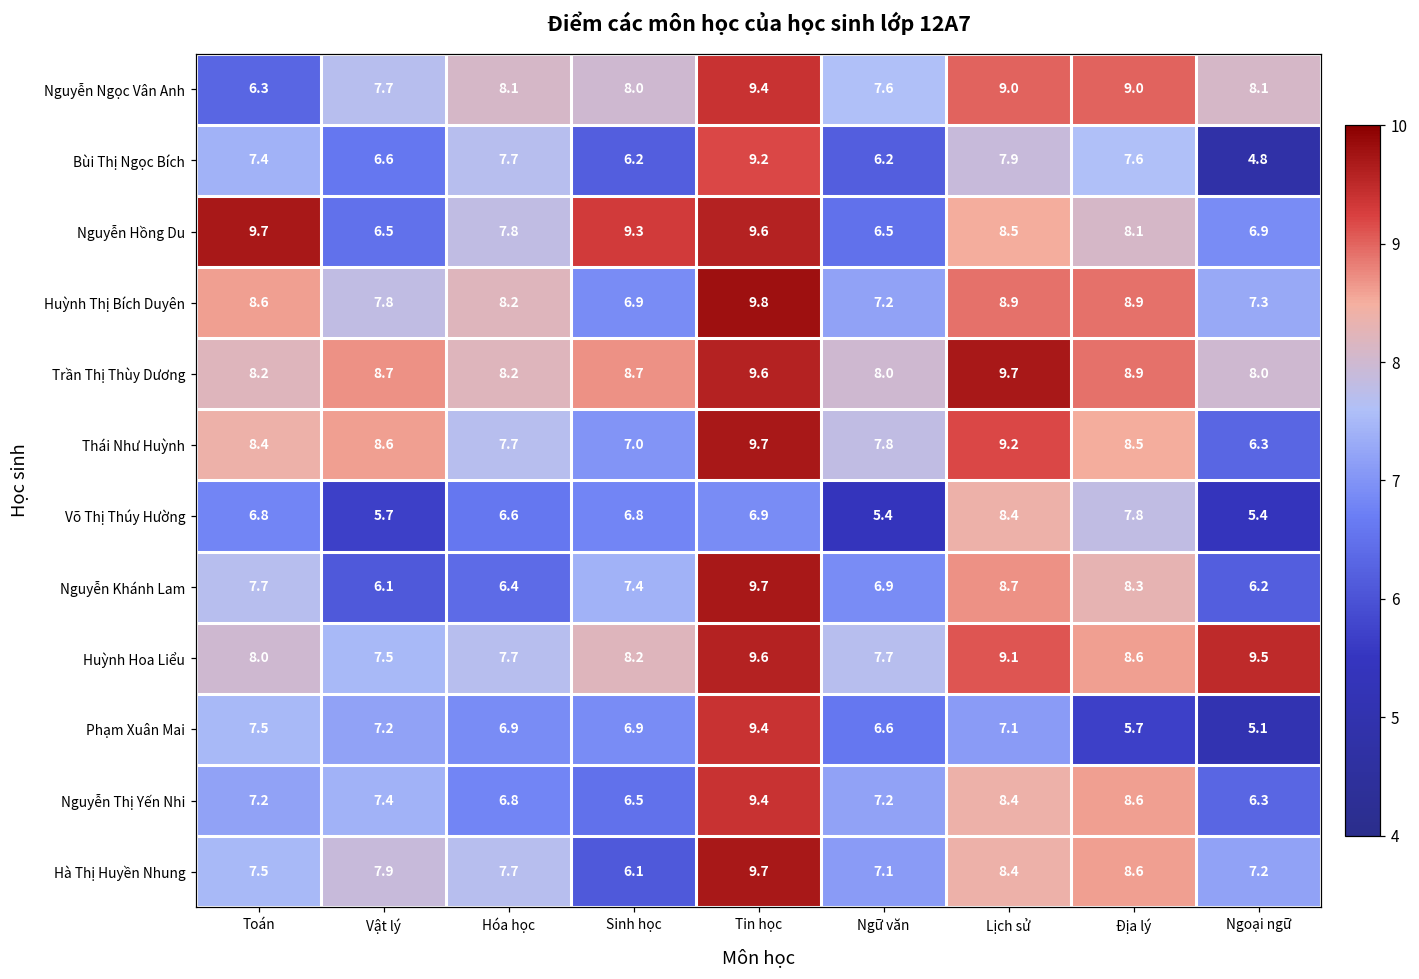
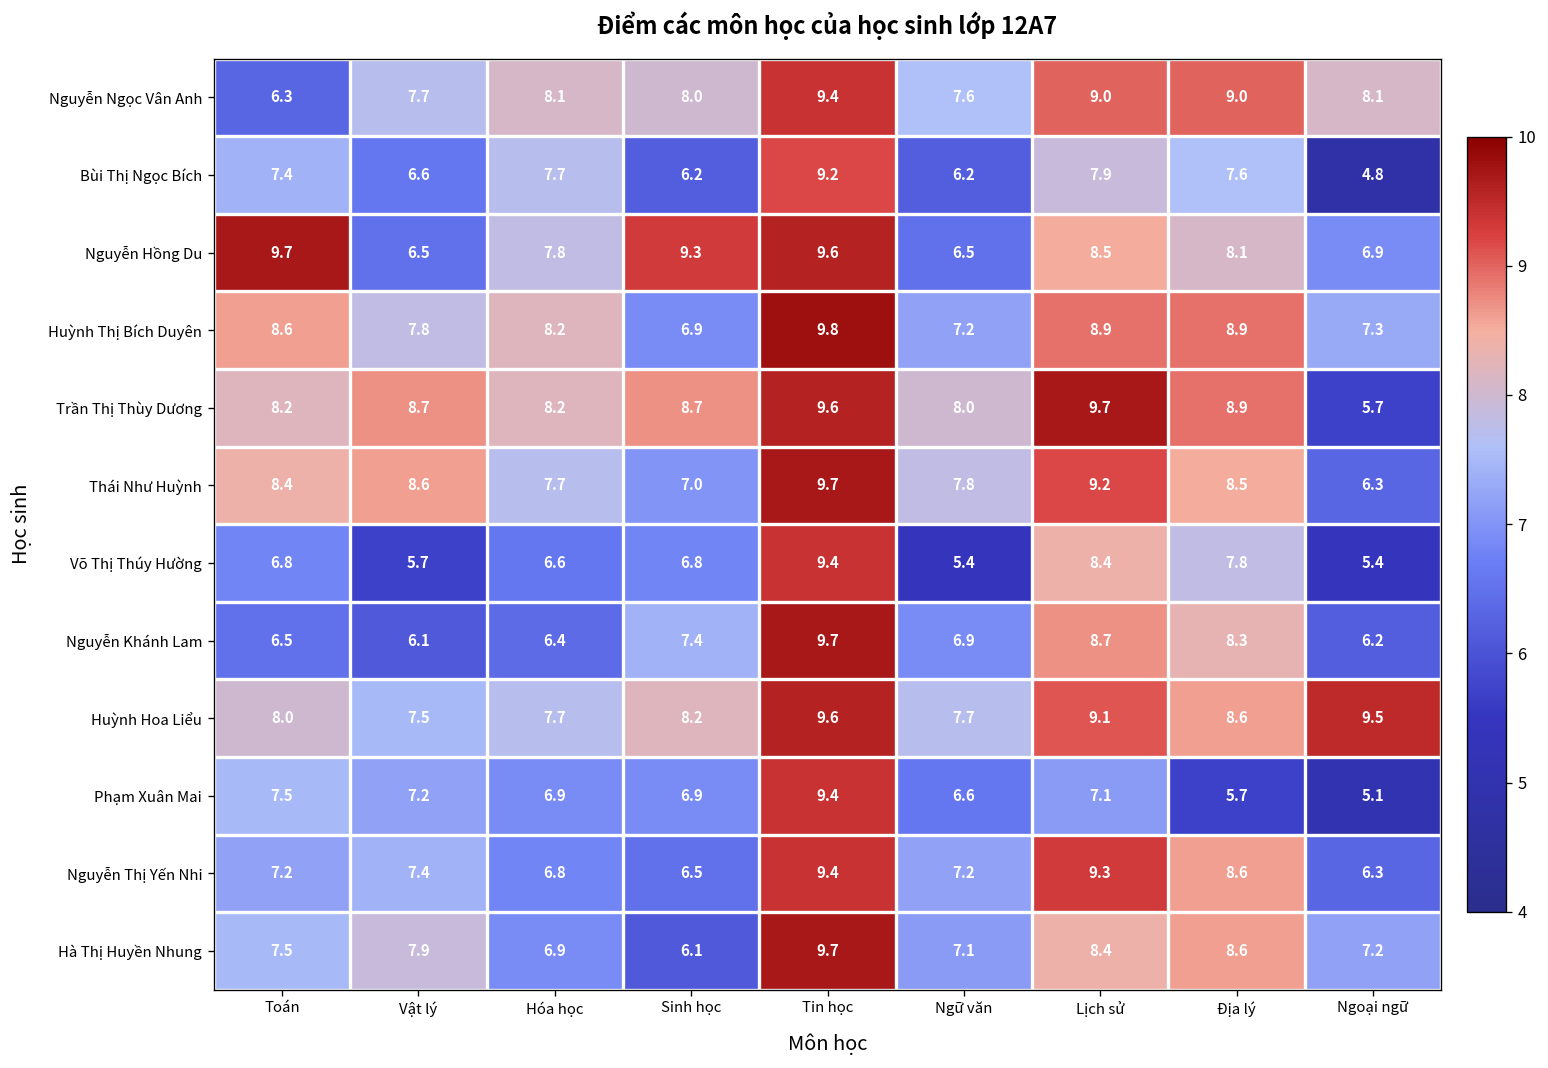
  {
    "Nguyễn Ngọc Vân Anh": {
      "Toán": 6.3,
      "Vật lý": 7.7,
      "Hóa học": 8.1,
      "Sinh học": 8.0,
      "Tin học": 9.4,
      "Ngữ văn": 7.6,
      "Lịch sử": 9.0,
      "Địa lý": 9.0,
      "Ngoại ngữ": 8.1
    },
    "Bùi Thị Ngọc Bích": {
      "Toán": 7.4,
      "Vật lý": 6.6,
      "Hóa học": 7.7,
      "Sinh học": 6.2,
      "Tin học": 9.2,
      "Ngữ văn": 6.2,
      "Lịch sử": 7.9,
      "Địa lý": 7.6,
      "Ngoại ngữ": 4.8
    },
    "Nguyễn Hồng Du": {
      "Toán": 9.7,
      "Vật lý": 6.5,
      "Hóa học": 7.8,
      "Sinh học": 9.3,
      "Tin học": 9.6,
      "Ngữ văn": 6.5,
      "Lịch sử": 8.5,
      "Địa lý": 8.1,
      "Ngoại ngữ": 6.9
    },
    "Huỳnh Thị Bích Duyên": {
      "Toán": 8.6,
      "Vật lý": 7.8,
      "Hóa học": 8.2,
      "Sinh học": 6.9,
      "Tin học": 9.8,
      "Ngữ văn": 7.2,
      "Lịch sử": 8.9,
      "Địa lý": 8.9,
      "Ngoại ngữ": 7.3
    },
    "Trần Thị Thùy Dương": {
      "Toán": 8.2,
      "Vật lý": 8.7,
      "Hóa học": 8.2,
      "Sinh học": 8.7,
      "Tin học": 9.6,
      "Ngữ văn": 8.0,
      "Lịch sử": 9.7,
      "Địa lý": 8.9,
-     "Ngoại ngữ": 8.0
+     "Ngoại ngữ": 5.7
    },
    "Thái Như Huỳnh": {
      "Toán": 8.4,
      "Vật lý": 8.6,
      "Hóa học": 7.7,
      "Sinh học": 7.0,
      "Tin học": 9.7,
      "Ngữ văn": 7.8,
      "Lịch sử": 9.2,
      "Địa lý": 8.5,
      "Ngoại ngữ": 6.3
    },
    "Võ Thị Thúy Hường": {
      "Toán": 6.8,
      "Vật lý": 5.7,
      "Hóa học": 6.6,
      "Sinh học": 6.8,
-     "Tin học": 6.9,
+     "Tin học": 9.4,
      "Ngữ văn": 5.4,
      "Lịch sử": 8.4,
      "Địa lý": 7.8,
      "Ngoại ngữ": 5.4
    },
    "Nguyễn Khánh Lam": {
-     "Toán": 7.7,
+     "Toán": 6.5,
      "Vật lý": 6.1,
      "Hóa học": 6.4,
      "Sinh học": 7.4,
      "Tin học": 9.7,
      "Ngữ văn": 6.9,
      "Lịch sử": 8.7,
      "Địa lý": 8.3,
      "Ngoại ngữ": 6.2
    },
    "Huỳnh Hoa Liểu": {
      "Toán": 8.0,
      "Vật lý": 7.5,
      "Hóa học": 7.7,
      "Sinh học": 8.2,
      "Tin học": 9.6,
      "Ngữ văn": 7.7,
      "Lịch sử": 9.1,
      "Địa lý": 8.6,
      "Ngoại ngữ": 9.5
    },
    "Phạm Xuân Mai": {
      "Toán": 7.5,
      "Vật lý": 7.2,
      "Hóa học": 6.9,
      "Sinh học": 6.9,
      "Tin học": 9.4,
      "Ngữ văn": 6.6,
      "Lịch sử": 7.1,
      "Địa lý": 5.7,
      "Ngoại ngữ": 5.1
    },
    "Nguyễn Thị Yến Nhi": {
      "Toán": 7.2,
      "Vật lý": 7.4,
      "Hóa học": 6.8,
      "Sinh học": 6.5,
      "Tin học": 9.4,
      "Ngữ văn": 7.2,
-     "Lịch sử": 8.4,
+     "Lịch sử": 9.3,
      "Địa lý": 8.6,
      "Ngoại ngữ": 6.3
    },
    "Hà Thị Huyền Nhung": {
      "Toán": 7.5,
      "Vật lý": 7.9,
-     "Hóa học": 7.7,
+     "Hóa học": 6.9,
      "Sinh học": 6.1,
      "Tin học": 9.7,
      "Ngữ văn": 7.1,
      "Lịch sử": 8.4,
      "Địa lý": 8.6,
      "Ngoại ngữ": 7.2
    }
  }
